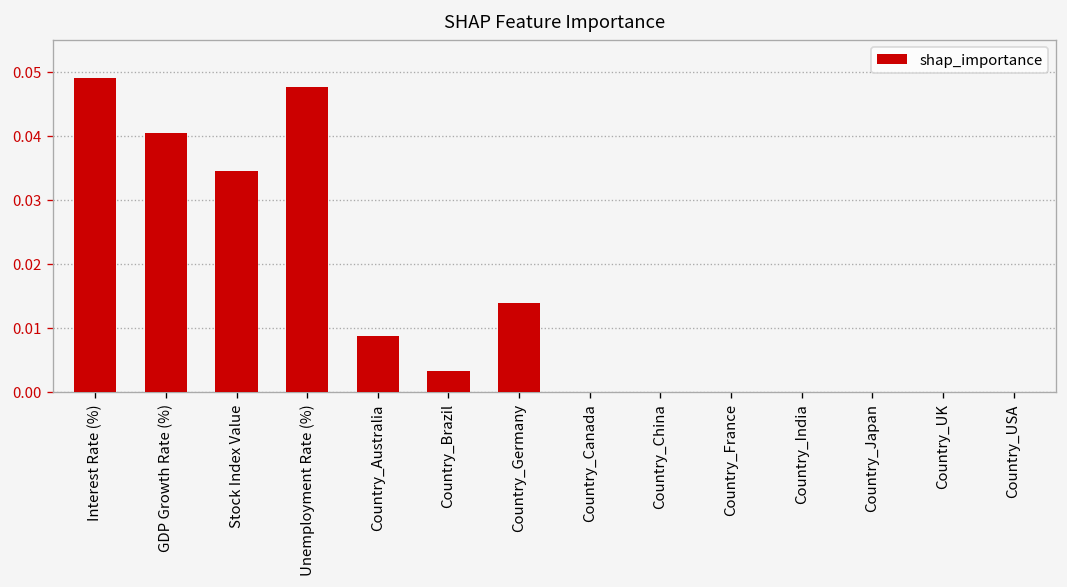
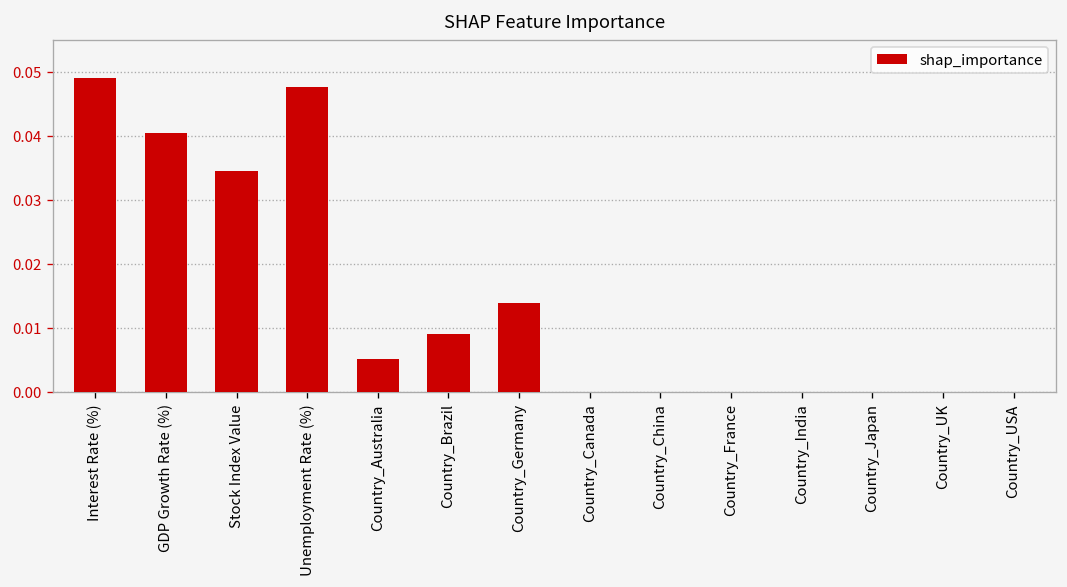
  {
    "Interest Rate (%)": 0.049,
    "GDP Growth Rate (%)": 0.040,
    "Stock Index Value": 0.035,
    "Unemployment Rate (%)": 0.048,
-   "Country_Australia": 0.009,
-   "Country_Brazil": 0.003,
+   "Country_Australia": 0.005,
+   "Country_Brazil": 0.009,
    "Country_Germany": 0.014,
    "Country_Canada": 0.000,
    "Country_China": 0.000,
    "Country_France": 0.000,
    "Country_India": 0.000,
    "Country_Japan": 0.000,
    "Country_UK": 0.000,
    "Country_USA": 0.000
  }
